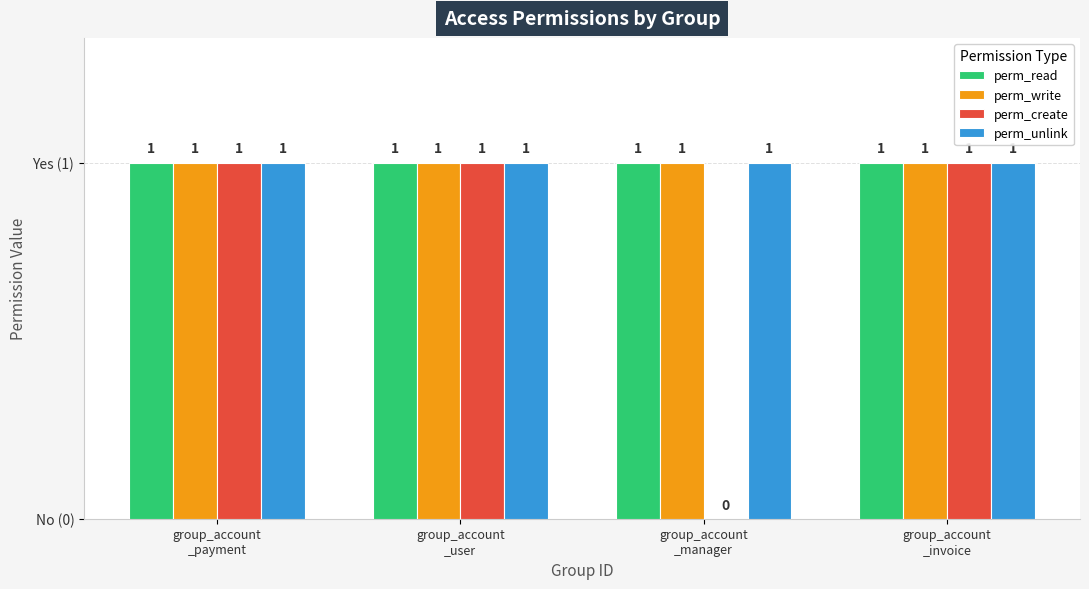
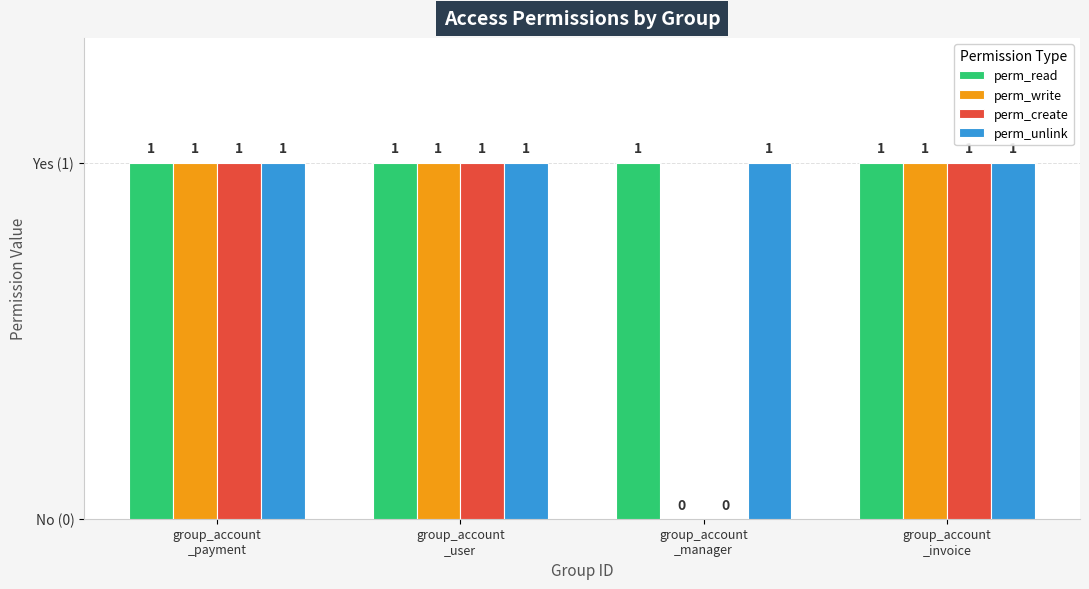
  {
    "perm_read": {
      "group_account _payment": 1,
      "group_account _user": 1,
      "group_account _manager": 1,
      "group_account _invoice": 1
    },
    "perm_write": {
      "group_account _payment": 1,
      "group_account _user": 1,
-     "group_account _manager": 1,
+     "group_account _manager": 0,
      "group_account _invoice": 1
    },
    "perm_create": {
      "group_account _payment": 1,
      "group_account _user": 1,
      "group_account _manager": 0
    },
    "perm_unlink": {
      "group_account _payment": 1,
      "group_account _user": 1,
      "group_account _manager": 1
    }
  }
